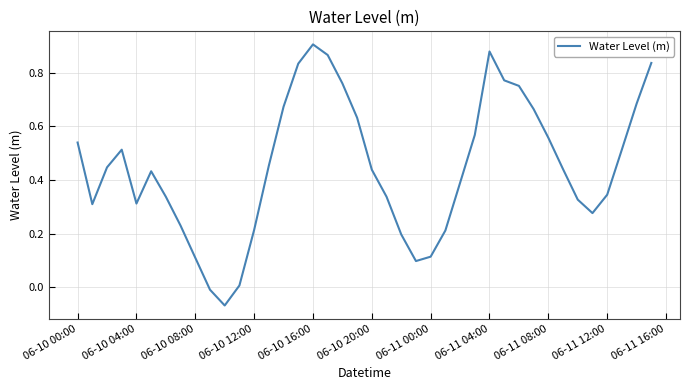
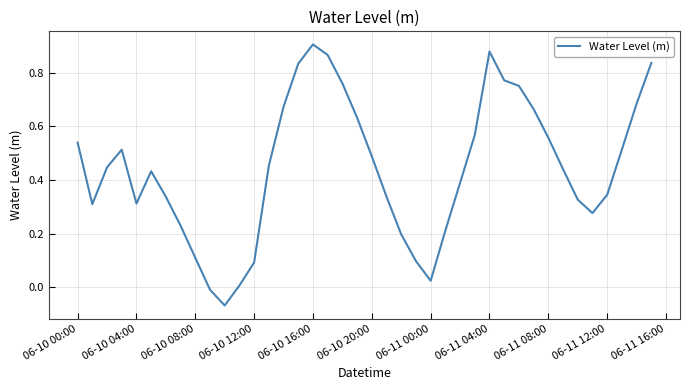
  {
    "06-10 00:00": 0.54,
    "06-10 04:00": 0.31,
    "06-10 08:00": 0.11,
-   "06-10 12:00": 0.21,
+   "06-10 12:00": 0.09,
    "06-10 16:00": 0.91,
-   "06-10 20:00": 0.44,
-   "06-11 00:00": 0.11,
+   "06-10 20:00": 0.49,
+   "06-11 00:00": 0.02,
    "06-11 04:00": 0.88,
    "06-11 08:00": 0.56,
    "06-11 12:00": 0.34
  }
